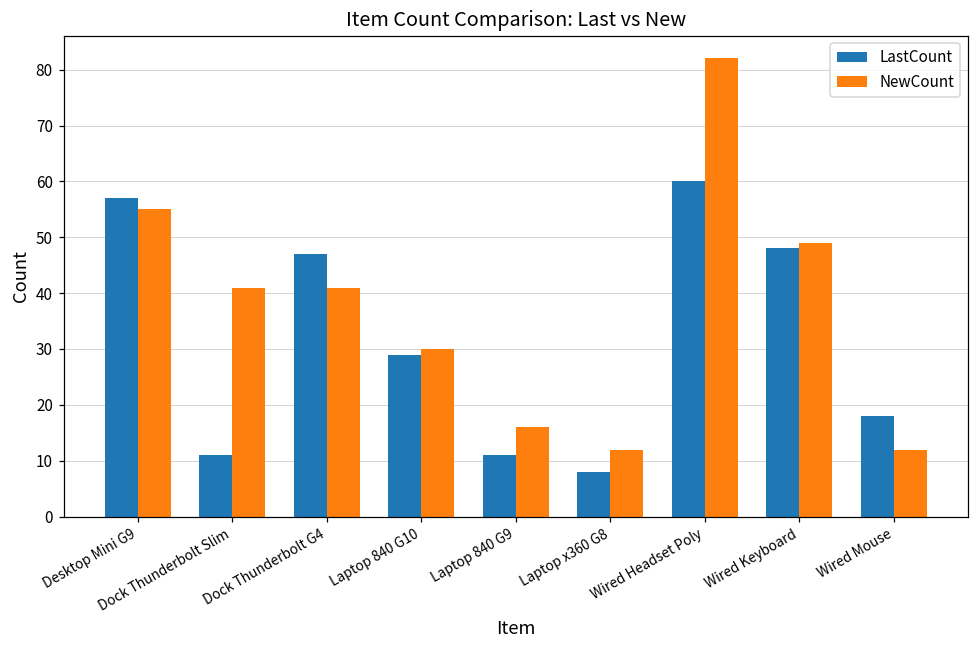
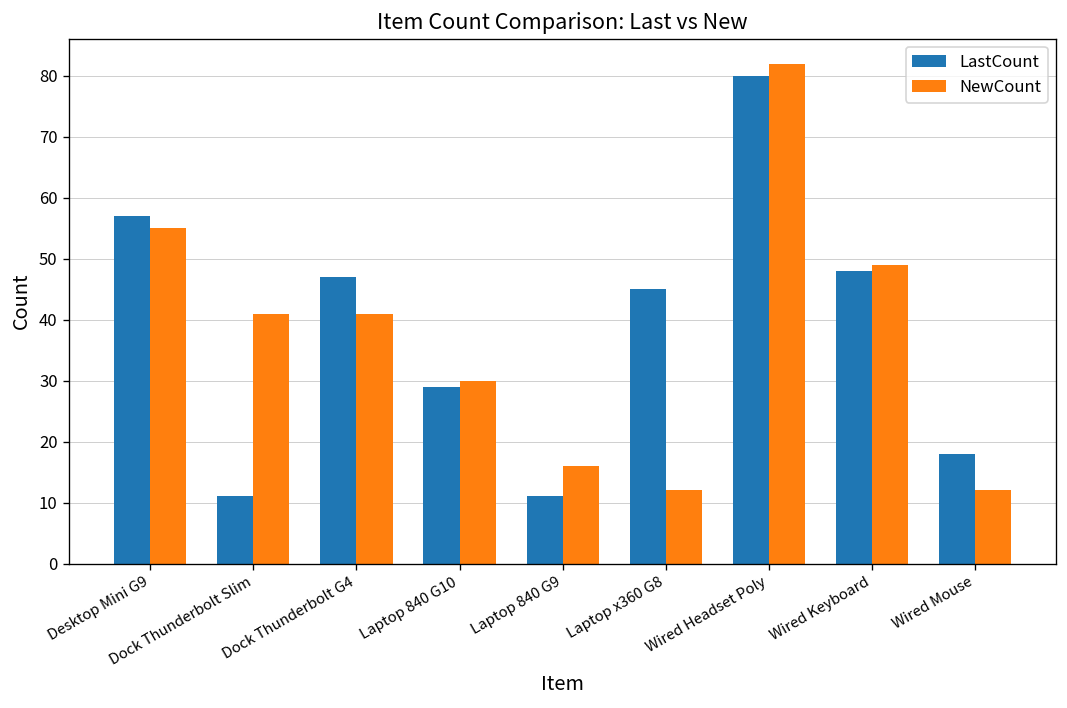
  {
    "LastCount": {
      "Desktop Mini G9": 57,
      "Dock Thunderbolt Slim": 11,
      "Dock Thunderbolt G4": 47,
      "Laptop 840 G10": 29,
      "Laptop 840 G9": 11,
-     "Laptop x360 G8": 8,
-     "Wired Headset Poly": 60,
+     "Laptop x360 G8": 45,
+     "Wired Headset Poly": 80,
      "Wired Keyboard": 48,
      "Wired Mouse": 18
    },
    "NewCount": {
      "Desktop Mini G9": 55,
      "Dock Thunderbolt Slim": 41,
      "Dock Thunderbolt G4": 41,
      "Laptop 840 G10": 30,
      "Laptop 840 G9": 16,
      "Laptop x360 G8": 12,
      "Wired Headset Poly": 82,
      "Wired Keyboard": 49,
      "Wired Mouse": 12
    }
  }
